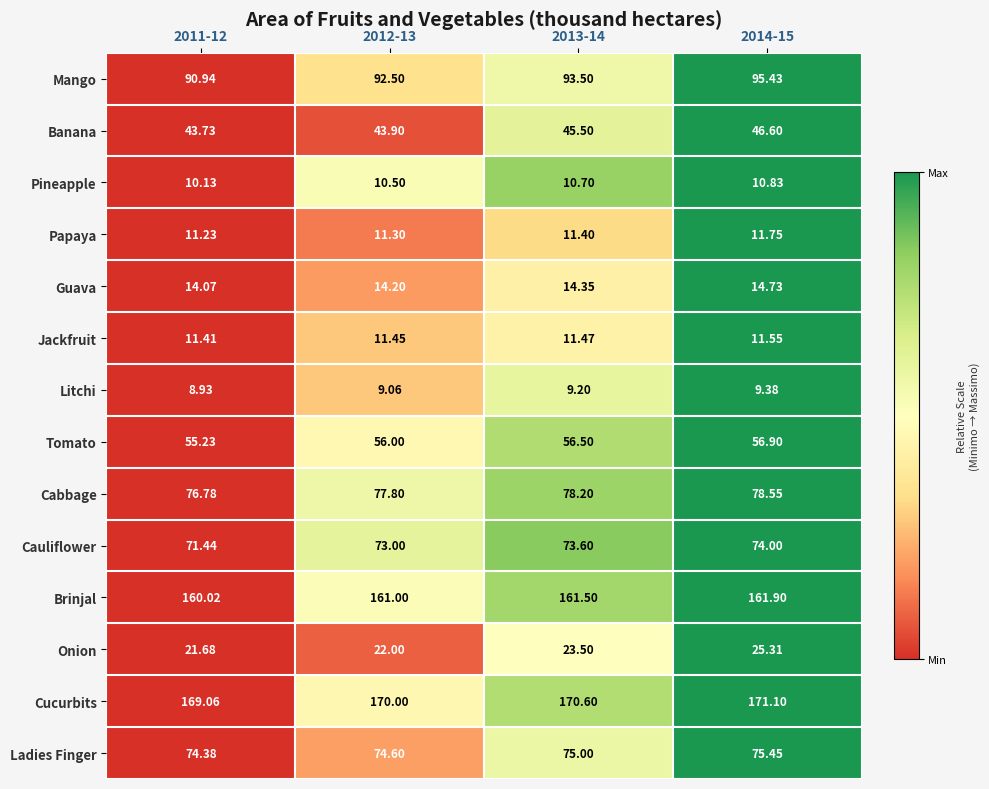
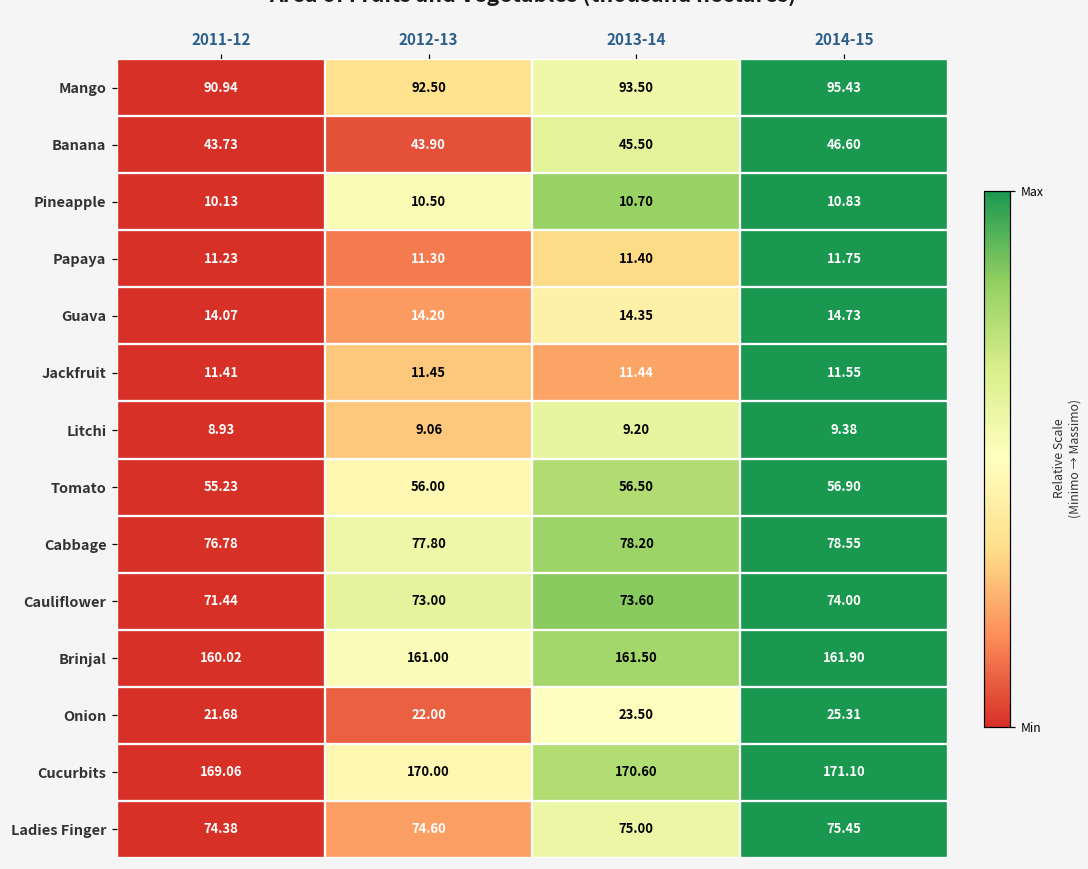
  {
    "Mango": {
      "2011-12": 90.94,
      "2012-13": 92.50,
      "2013-14": 93.50,
      "2014-15": 95.43
    },
    "Banana": {
      "2011-12": 43.73,
      "2012-13": 43.90,
      "2013-14": 45.50,
      "2014-15": 46.60
    },
    "Pineapple": {
      "2011-12": 10.13,
      "2012-13": 10.50,
      "2013-14": 10.70,
      "2014-15": 10.83
    },
    "Papaya": {
      "2011-12": 11.23,
      "2012-13": 11.30,
      "2013-14": 11.40,
      "2014-15": 11.75
    },
    "Guava": {
      "2011-12": 14.07,
      "2012-13": 14.20,
      "2013-14": 14.35,
      "2014-15": 14.73
    },
    "Jackfruit": {
      "2011-12": 11.41,
      "2012-13": 11.45,
-     "2013-14": 11.47,
+     "2013-14": 11.44,
      "2014-15": 11.55
    },
    "Litchi": {
      "2011-12": 8.93,
      "2012-13": 9.06,
      "2013-14": 9.20,
      "2014-15": 9.38
    },
    "Tomato": {
      "2011-12": 55.23,
      "2012-13": 56.00,
      "2013-14": 56.50,
      "2014-15": 56.90
    },
    "Cabbage": {
      "2011-12": 76.78,
      "2012-13": 77.80,
      "2013-14": 78.20,
      "2014-15": 78.55
    },
    "Cauliflower": {
      "2011-12": 71.44,
      "2012-13": 73.00,
      "2013-14": 73.60,
      "2014-15": 74.00
    },
    "Brinjal": {
      "2011-12": 160.02,
      "2012-13": 161.00,
      "2013-14": 161.50,
      "2014-15": 161.90
    },
    "Onion": {
      "2011-12": 21.68,
      "2012-13": 22.00,
      "2013-14": 23.50,
      "2014-15": 25.31
    },
    "Cucurbits": {
      "2011-12": 169.06,
      "2012-13": 170.00,
      "2013-14": 170.60,
      "2014-15": 171.10
    },
    "Ladies Finger": {
      "2011-12": 74.38,
      "2012-13": 74.60,
      "2013-14": 75.00,
      "2014-15": 75.45
    }
  }
